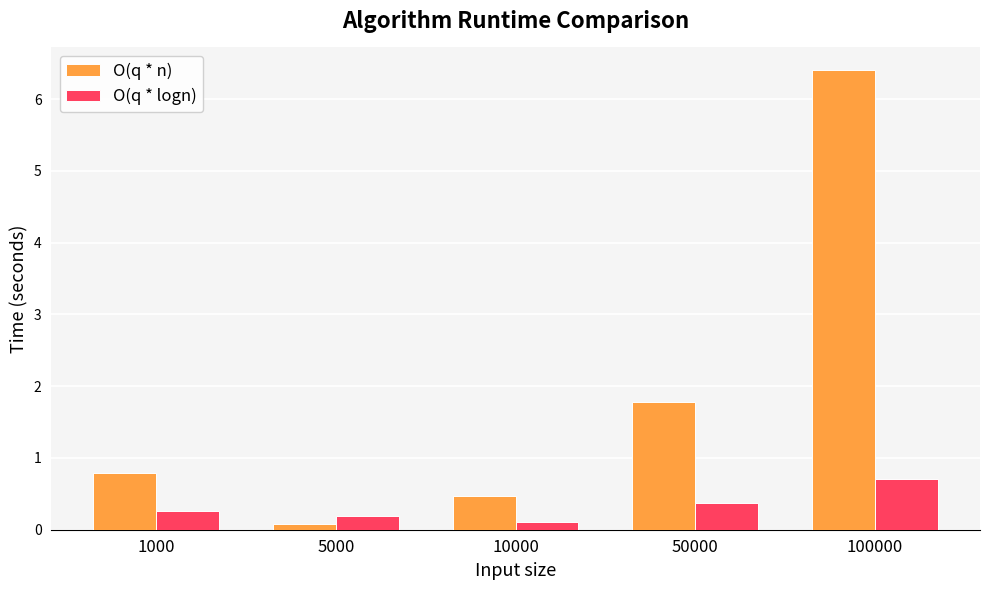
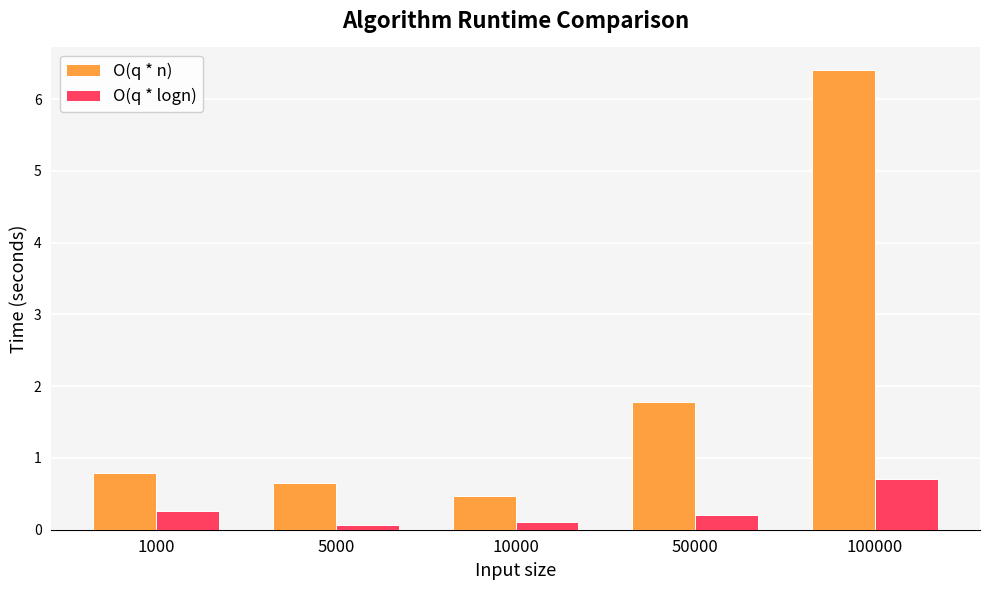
  {
    "O(q * n)": {
      "1000": 0.8,
-     "5000": 0.1,
+     "5000": 0.7,
      "10000": 0.5,
      "50000": 1.8,
      "100000": 6.4
    },
    "O(q * logn)": {
      "1000": 0.3,
-     "5000": 0.2,
+     "5000": 0.1,
      "10000": 0.1,
-     "50000": 0.4,
+     "50000": 0.2,
      "100000": 0.7
    }
  }
